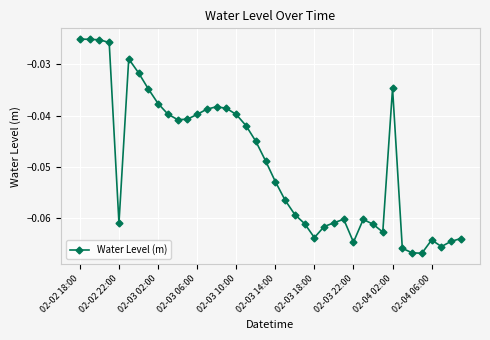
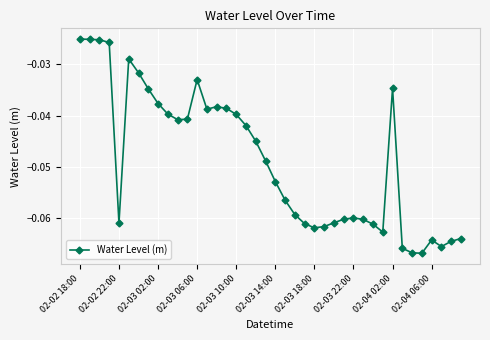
  {
    "02-02 18:00": -0.025,
    "02-02 22:00": -0.061,
    "02-03 02:00": -0.038,
-   "02-03 06:00": -0.040,
+   "02-03 06:00": -0.033,
    "02-03 10:00": -0.040,
    "02-03 14:00": -0.053,
-   "02-03 18:00": -0.064,
-   "02-03 22:00": -0.065,
+   "02-03 18:00": -0.062,
+   "02-03 22:00": -0.060,
    "02-04 02:00": -0.035,
    "02-04 06:00": -0.064
  }
